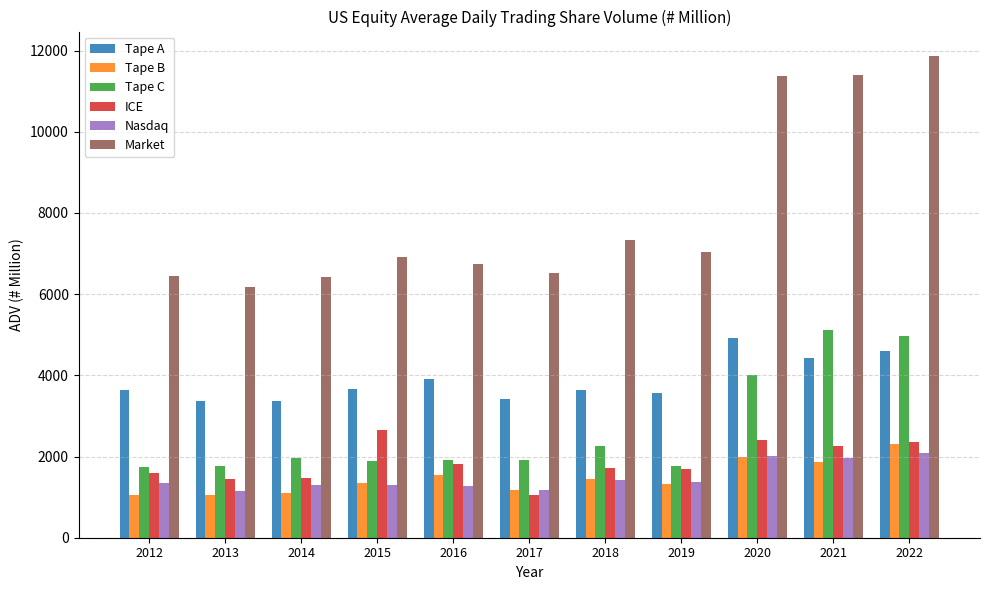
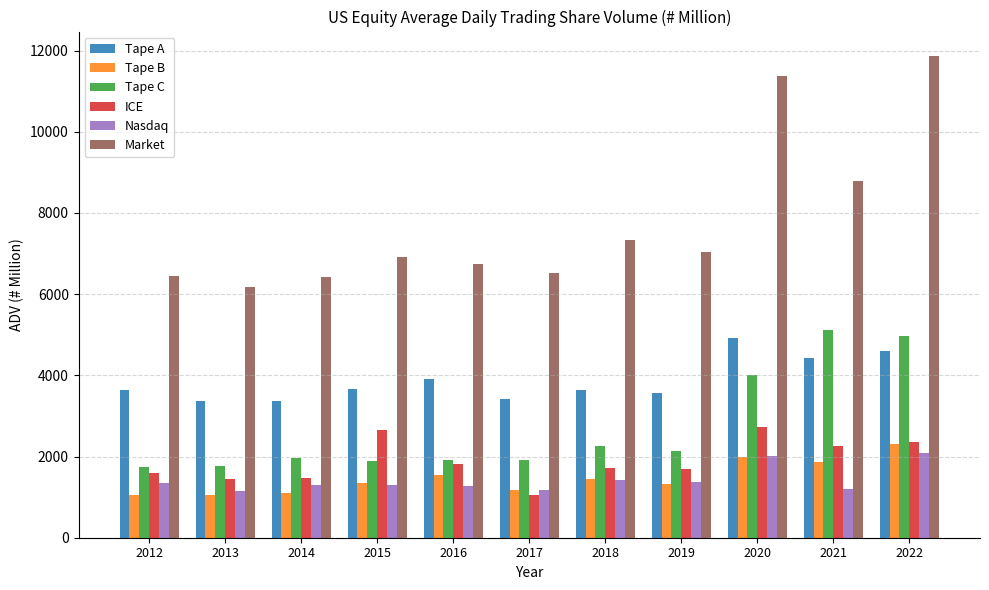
  {
    "Tape A": {
      "2012": 3600,
      "2013": 3400,
      "2014": 3400,
      "2015": 3700,
      "2016": 3900,
      "2017": 3400,
      "2018": 3600,
      "2019": 3600,
      "2020": 4900,
      "2021": 4400,
      "2022": 4600
    },
    "Tape B": {
      "2012": 1100,
      "2013": 1100,
      "2014": 1100,
      "2015": 1400,
      "2016": 1500,
      "2017": 1200,
      "2018": 1400,
      "2019": 1300,
      "2020": 2000,
      "2021": 1900,
      "2022": 2300
    },
    "Tape C": {
      "2012": 1700,
      "2013": 1800,
      "2014": 2000,
      "2015": 1900,
      "2016": 1900,
      "2017": 1900,
      "2018": 2300,
-     "2019": 1800,
+     "2019": 2100,
      "2020": 4000,
      "2021": 5100,
      "2022": 5000
    },
    "ICE": {
      "2012": 1600,
      "2013": 1400,
      "2014": 1500,
      "2015": 2700,
      "2016": 1800,
      "2017": 1100,
      "2018": 1700,
      "2019": 1700,
-     "2020": 2400,
+     "2020": 2700,
      "2021": 2300,
      "2022": 2400
    },
    "Nasdaq": {
      "2012": 1300,
      "2013": 1200,
      "2014": 1300,
      "2015": 1300,
      "2016": 1300,
      "2017": 1200,
      "2018": 1400,
      "2019": 1400,
      "2020": 2000,
-     "2021": 2000,
+     "2021": 1200,
      "2022": 2100
    },
    "Market": {
      "2012": 6400,
      "2013": 6200,
      "2014": 6400,
      "2015": 6900,
      "2016": 6700,
      "2017": 6500,
      "2018": 7300,
      "2019": 7000,
      "2020": 11400,
-     "2021": 11400,
+     "2021": 8800,
      "2022": 11900
    }
  }
